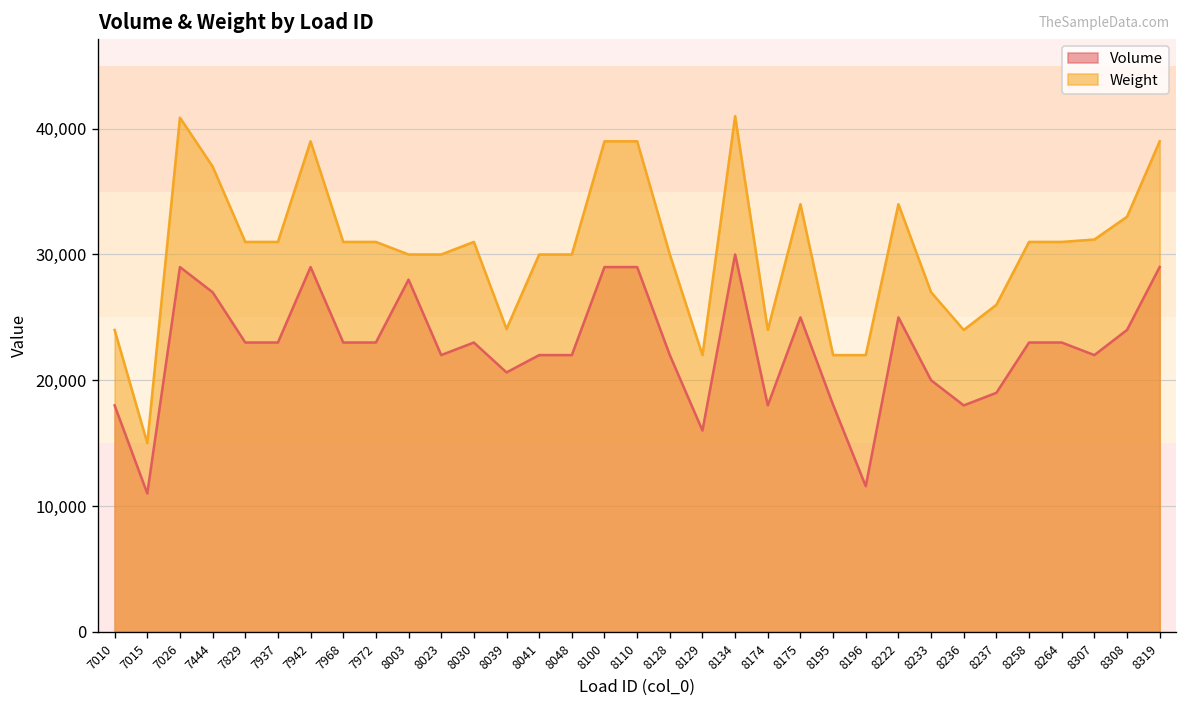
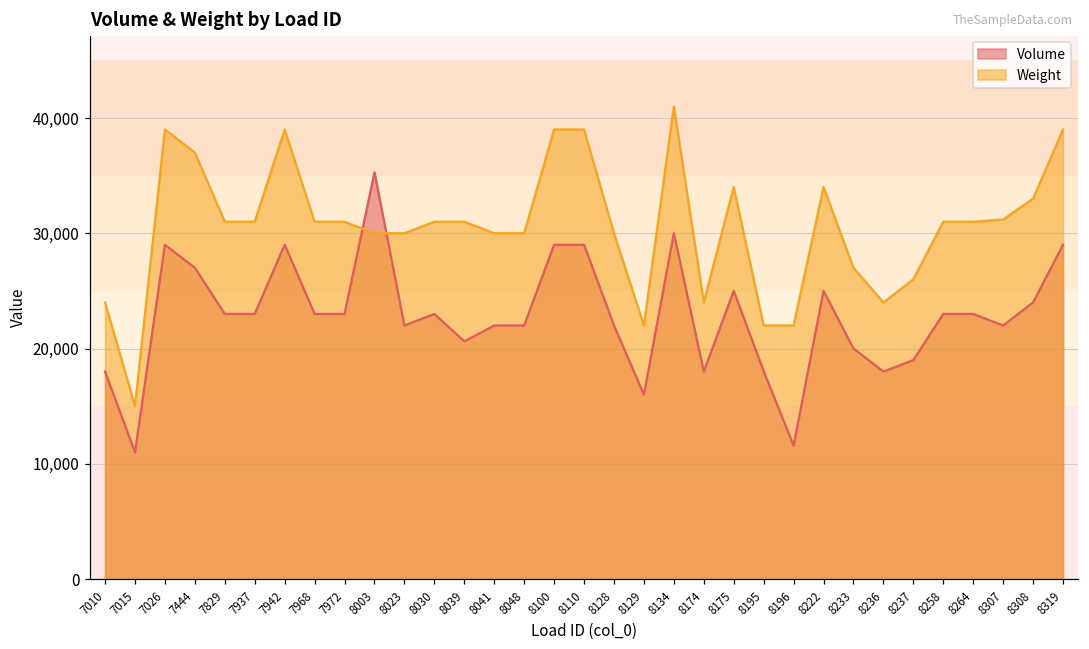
  {
    "Volume": {
      "7010": "18,000",
      "7015": "11,000",
      "7026": "29,000",
      "7444": "27,000",
      "7829": "23,000",
      "7937": "23,000",
      "7942": "29,000",
      "7968": "23,000",
      "7972": "23,000",
-     "8003": "28,000",
+     "8003": "35,300",
      "8023": "22,000",
      "8030": "23,000",
      "8039": "20,600",
      "8041": "22,000",
      "8048": "22,000",
      "8100": "29,000",
      "8110": "29,000",
      "8128": "22,000",
      "8129": "16,000",
      "8134": "30,000",
      "8174": "18,000",
      "8175": "25,000",
      "8195": "18,000",
      "8196": "11,600",
      "8222": "25,000",
      "8233": "20,000",
      "8236": "18,000",
      "8237": "19,000",
      "8258": "23,000",
      "8264": "23,000",
      "8307": "22,000",
      "8308": "24,000",
      "8319": "29,000"
    },
    "Weight": {
      "7010": "24,000",
      "7015": "15,000",
-     "7026": "40,900",
+     "7026": "39,000",
      "7444": "37,000",
      "7829": "31,000",
      "7937": "31,000",
      "7942": "39,000",
      "7968": "31,000",
      "7972": "31,000",
      "8003": "30,000",
      "8023": "30,000",
      "8030": "31,000",
-     "8039": "24,100",
+     "8039": "31,000",
      "8041": "30,000",
      "8048": "30,000",
      "8100": "39,000",
      "8110": "39,000",
      "8128": "30,000",
      "8129": "22,000",
      "8134": "41,000",
      "8174": "24,000",
      "8175": "34,000",
      "8195": "22,000",
      "8196": "22,000",
      "8222": "34,000",
      "8233": "27,000",
      "8236": "24,000",
      "8237": "26,000",
      "8258": "31,000",
      "8264": "31,000",
      "8307": "31,200",
      "8308": "33,000",
      "8319": "39,000"
    }
  }
